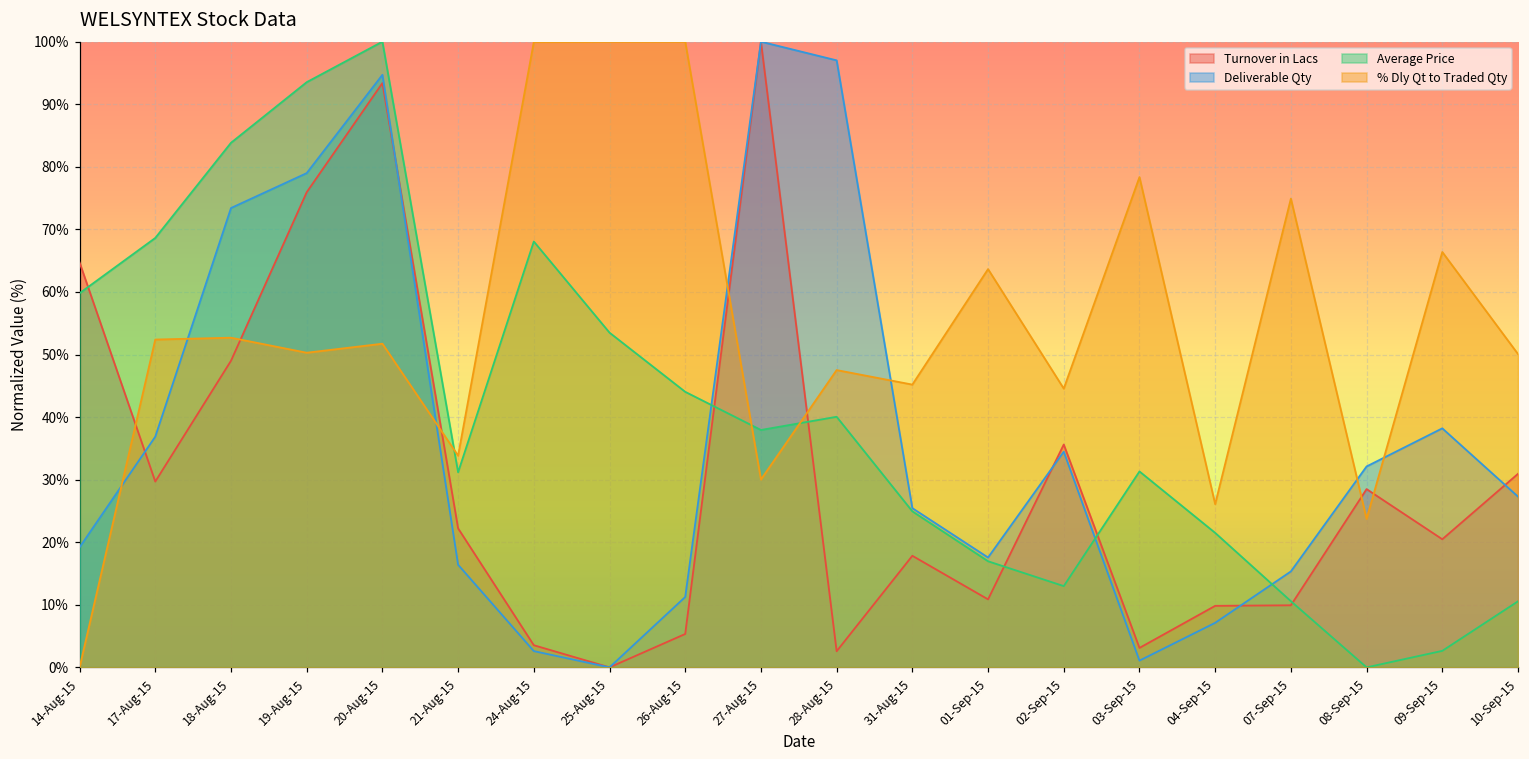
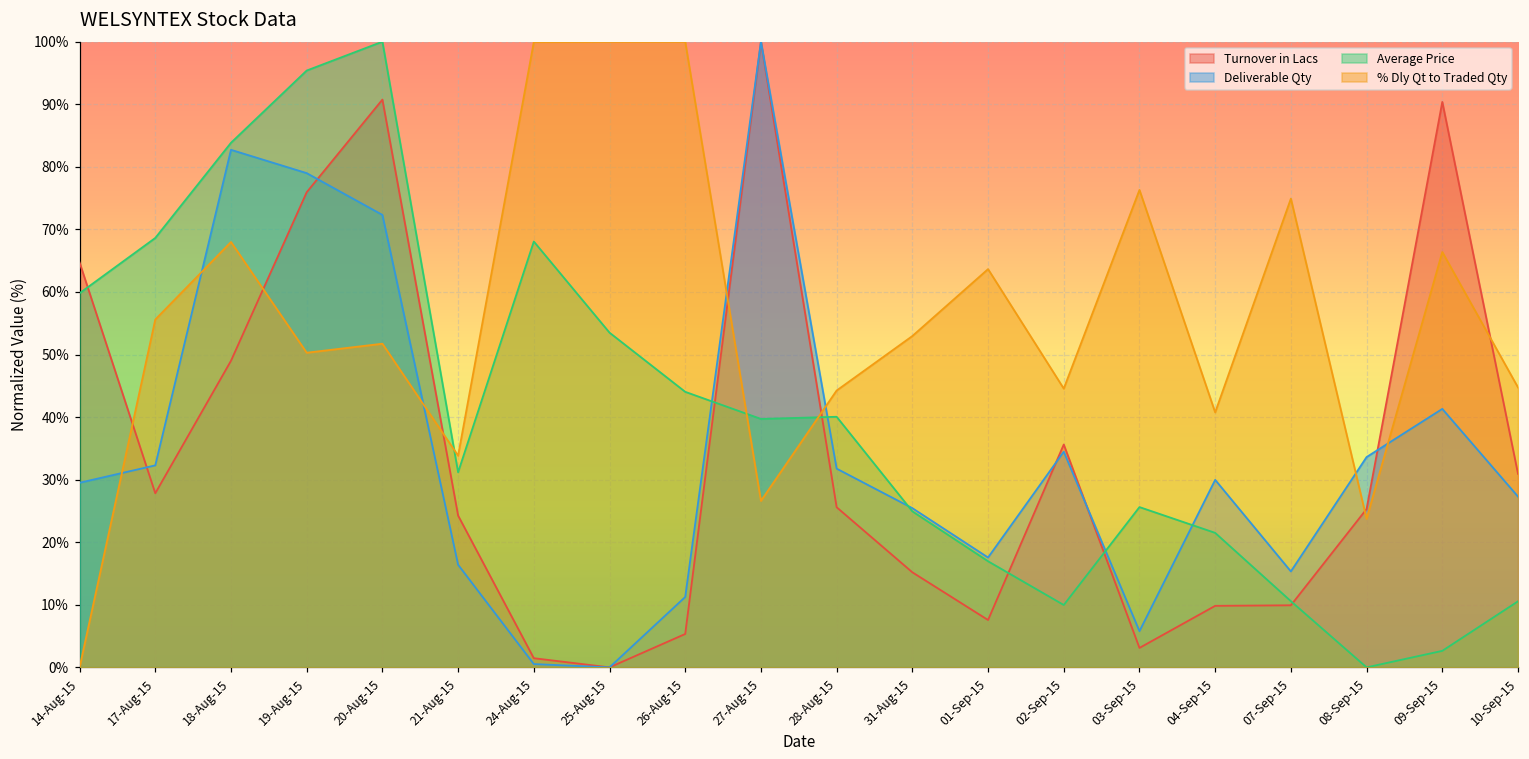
  {
    "Turnover in Lacs": {
      "14-Aug-15": "65%",
-     "17-Aug-15": "30%",
+     "17-Aug-15": "28%",
      "18-Aug-15": "49%",
      "19-Aug-15": "76%",
-     "20-Aug-15": "93%",
-     "21-Aug-15": "22%",
-     "24-Aug-15": "4%",
+     "20-Aug-15": "91%",
+     "21-Aug-15": "24%",
+     "24-Aug-15": "1%",
      "26-Aug-15": "5%",
-     "28-Aug-15": "3%",
-     "31-Aug-15": "18%",
-     "01-Sep-15": "11%",
+     "28-Aug-15": "26%",
+     "31-Aug-15": "15%",
+     "01-Sep-15": "8%",
      "02-Sep-15": "36%",
      "03-Sep-15": "3%",
      "04-Sep-15": "10%",
      "07-Sep-15": "10%",
-     "08-Sep-15": "28%",
-     "09-Sep-15": "20%",
+     "08-Sep-15": "25%",
+     "09-Sep-15": "90%",
      "10-Sep-15": "31%"
    },
    "Deliverable Qty": {
-     "14-Aug-15": "19%",
-     "17-Aug-15": "37%",
-     "18-Aug-15": "73%",
+     "14-Aug-15": "30%",
+     "17-Aug-15": "32%",
+     "18-Aug-15": "83%",
      "19-Aug-15": "79%",
-     "20-Aug-15": "95%",
+     "20-Aug-15": "72%",
      "21-Aug-15": "16%",
-     "24-Aug-15": "3%",
+     "24-Aug-15": "1%",
      "26-Aug-15": "11%",
-     "28-Aug-15": "97%",
+     "28-Aug-15": "32%",
      "31-Aug-15": "25%",
      "01-Sep-15": "18%",
      "02-Sep-15": "34%",
-     "03-Sep-15": "1%",
-     "04-Sep-15": "7%",
+     "03-Sep-15": "6%",
+     "04-Sep-15": "30%",
      "07-Sep-15": "15%",
-     "08-Sep-15": "32%",
-     "09-Sep-15": "38%",
+     "08-Sep-15": "34%",
+     "09-Sep-15": "41%",
      "10-Sep-15": "27%"
    },
    "Average Price": {
      "14-Aug-15": "60%",
      "17-Aug-15": "69%",
      "18-Aug-15": "84%",
-     "19-Aug-15": "94%",
+     "19-Aug-15": "95%",
      "20-Aug-15": "100%",
      "21-Aug-15": "31%",
      "24-Aug-15": "68%",
      "25-Aug-15": "53%",
      "26-Aug-15": "44%",
-     "27-Aug-15": "38%",
+     "27-Aug-15": "40%",
      "28-Aug-15": "40%",
      "31-Aug-15": "25%",
      "01-Sep-15": "17%",
-     "02-Sep-15": "13%",
-     "03-Sep-15": "31%",
+     "02-Sep-15": "10%",
+     "03-Sep-15": "26%",
      "04-Sep-15": "21%",
      "07-Sep-15": "11%",
      "08-Sep-15": "0%",
      "09-Sep-15": "3%",
      "10-Sep-15": "11%"
    },
    "% Dly Qt to Traded Qty": {
      "14-Aug-15": "0%",
-     "17-Aug-15": "52%",
-     "18-Aug-15": "53%",
+     "17-Aug-15": "56%",
+     "18-Aug-15": "68%",
      "19-Aug-15": "50%",
      "20-Aug-15": "52%",
      "21-Aug-15": "34%",
      "24-Aug-15": "100%",
      "25-Aug-15": "100%",
      "26-Aug-15": "100%",
-     "27-Aug-15": "30%",
-     "28-Aug-15": "48%",
-     "31-Aug-15": "45%",
+     "27-Aug-15": "27%",
+     "28-Aug-15": "44%",
+     "31-Aug-15": "53%",
      "01-Sep-15": "64%",
      "02-Sep-15": "45%",
-     "03-Sep-15": "78%",
-     "04-Sep-15": "26%",
+     "03-Sep-15": "76%",
+     "04-Sep-15": "41%",
      "07-Sep-15": "75%",
      "08-Sep-15": "24%",
      "09-Sep-15": "66%",
-     "10-Sep-15": "50%"
+     "10-Sep-15": "45%"
    }
  }
